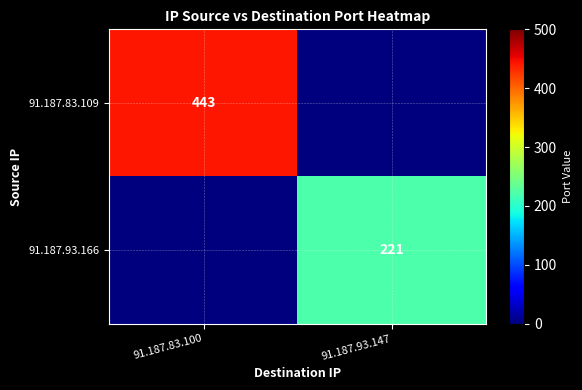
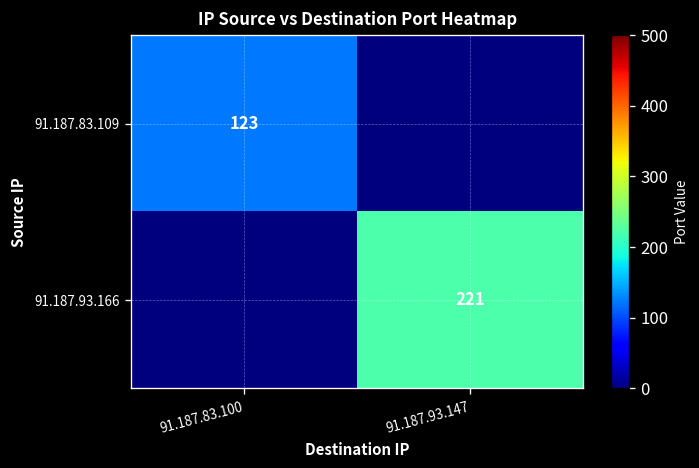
  {
    "91.187.83.109": {
-     "91.187.83.100": 443
+     "91.187.83.100": 123
    },
    "91.187.93.166": {
      "91.187.93.147": 221
    }
  }
